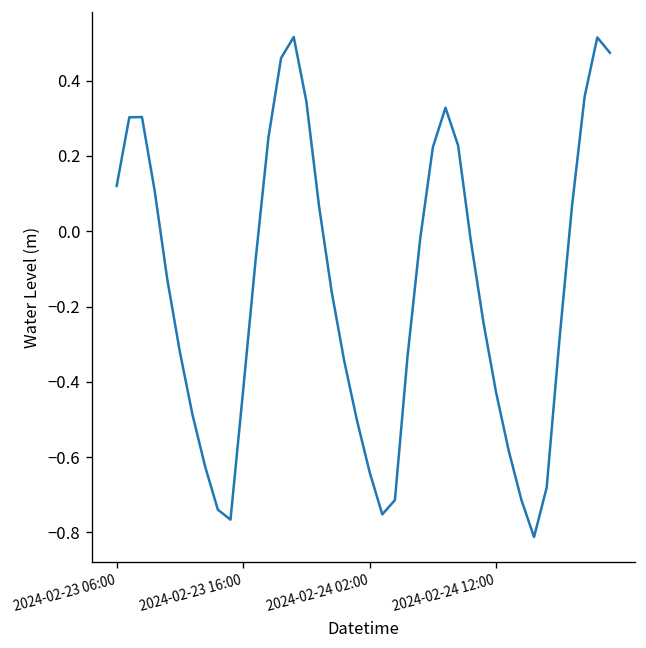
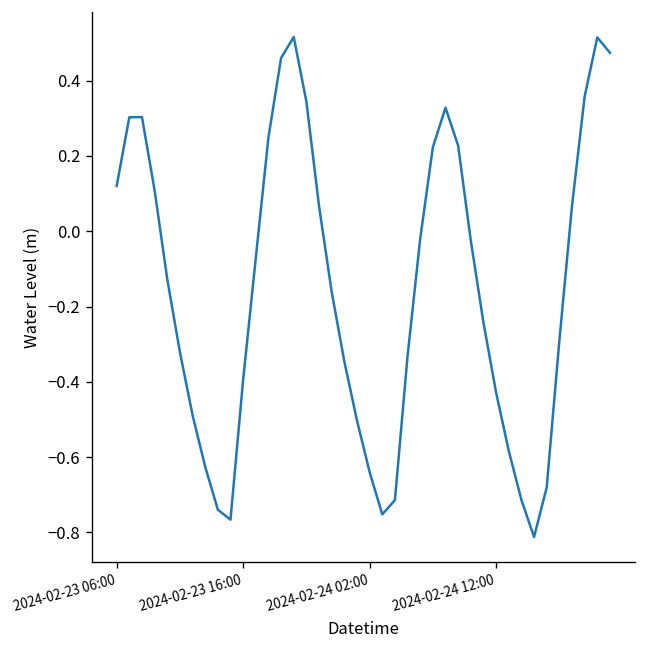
  {
    "2024-02-23 06:00": 0.12,
-   "2024-02-23 16:00": -0.42,
+   "2024-02-23 16:00": -0.39,
    "2024-02-24 02:00": -0.64,
    "2024-02-24 12:00": -0.43
  }
